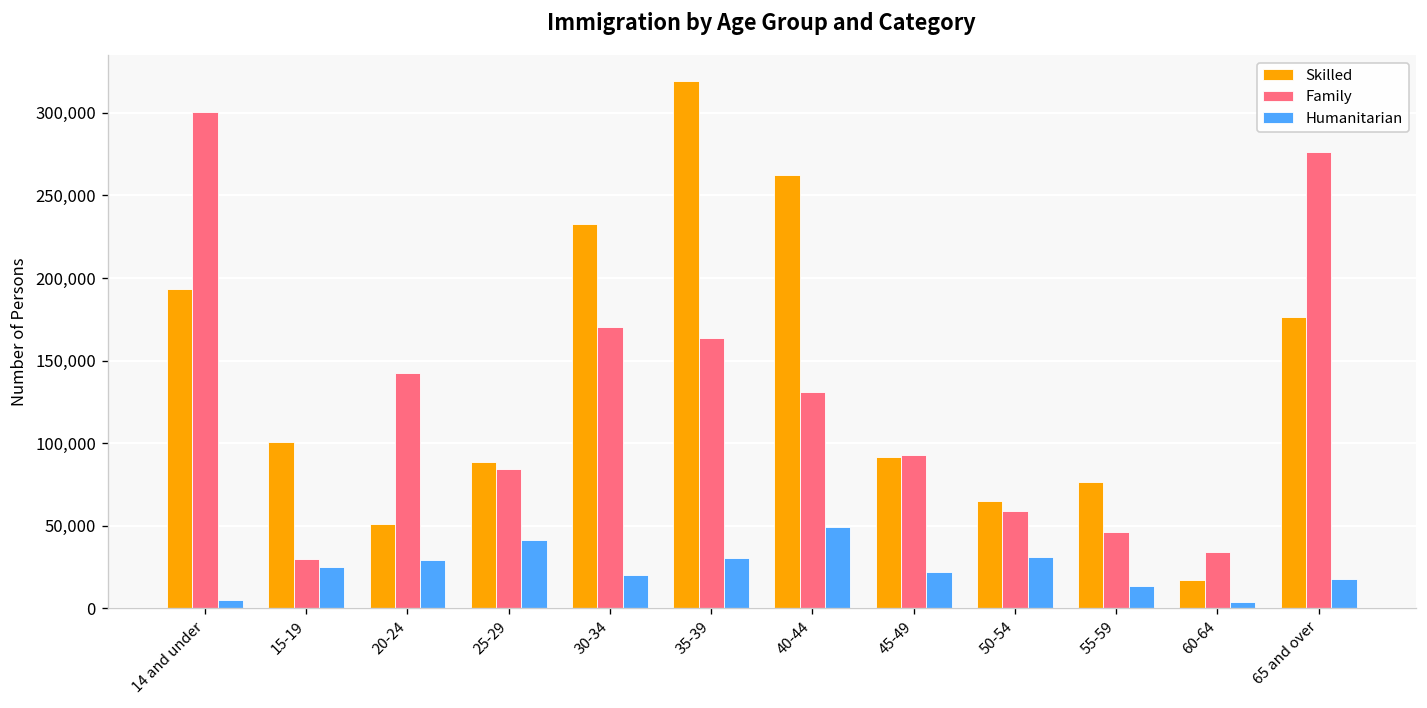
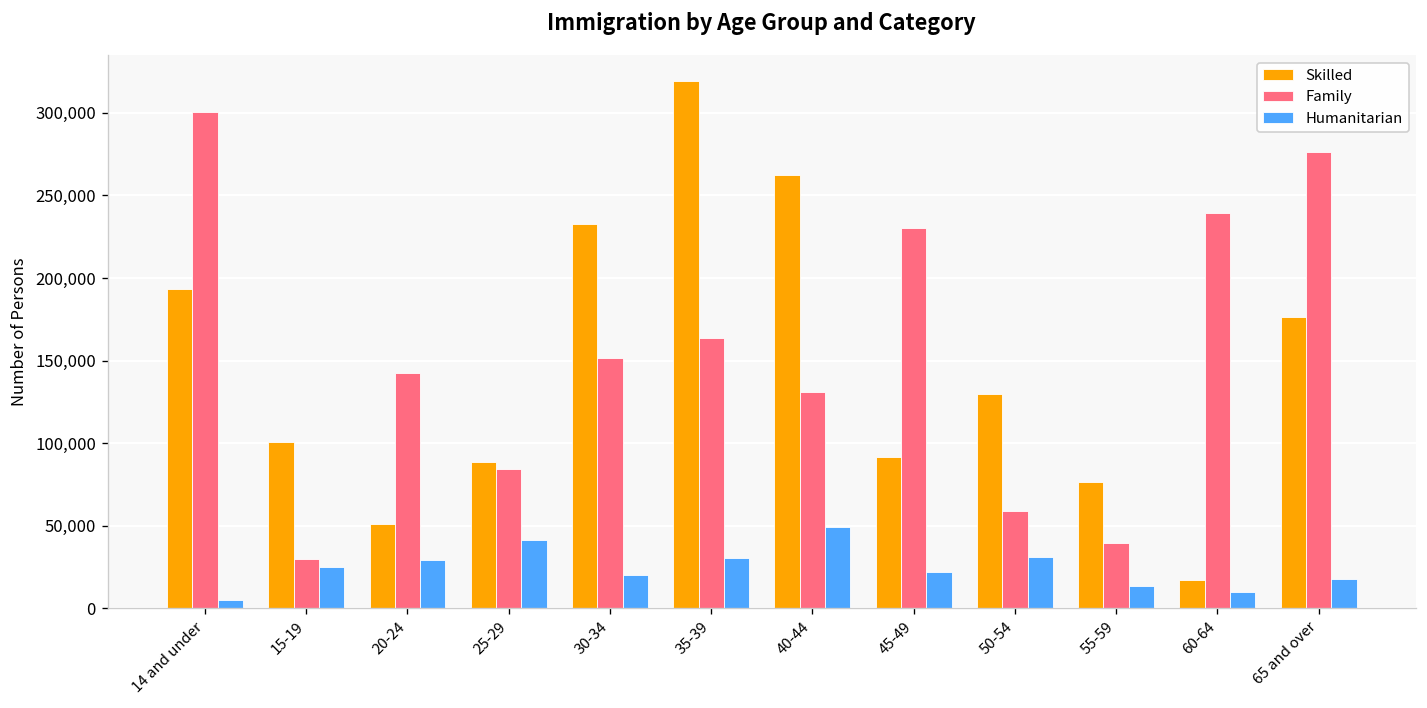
  {
    "Skilled": {
      "14 and under": "193,000",
      "15-19": "101,000",
      "20-24": "51,000",
      "25-29": "89,000",
      "30-34": "233,000",
      "35-39": "319,000",
      "40-44": "262,000",
      "45-49": "91,000",
-     "50-54": "65,000",
+     "50-54": "130,000",
      "55-59": "77,000",
      "60-64": "17,000",
      "65 and over": "176,000"
    },
    "Family": {
      "14 and under": "301,000",
      "15-19": "30,000",
      "20-24": "142,000",
      "25-29": "85,000",
-     "30-34": "171,000",
+     "30-34": "151,000",
      "35-39": "164,000",
      "40-44": "131,000",
-     "45-49": "93,000",
+     "45-49": "231,000",
      "50-54": "59,000",
-     "55-59": "46,000",
-     "60-64": "34,000",
+     "55-59": "39,000",
+     "60-64": "239,000",
      "65 and over": "276,000"
    },
    "Humanitarian": {
      "14 and under": "5,000",
      "15-19": "25,000",
      "20-24": "29,000",
      "25-29": "42,000",
      "30-34": "20,000",
      "35-39": "31,000",
      "40-44": "49,000",
      "45-49": "22,000",
      "50-54": "31,000",
      "55-59": "14,000",
-     "60-64": "4,000",
+     "60-64": "10,000",
      "65 and over": "18,000"
    }
  }
